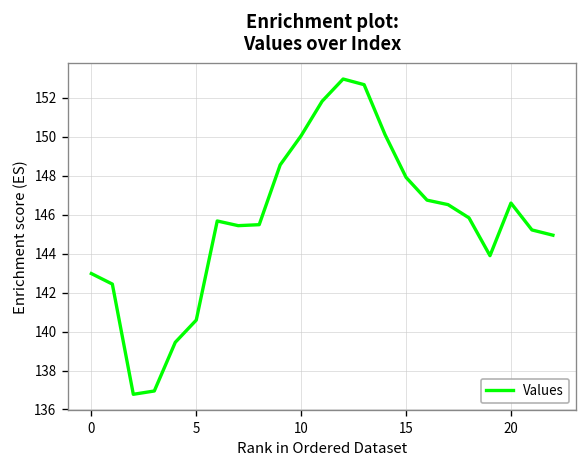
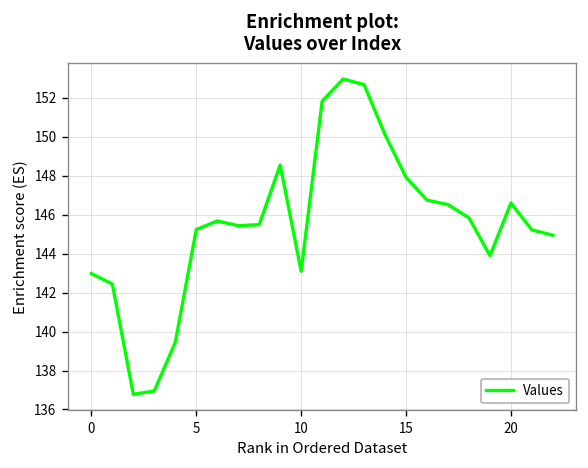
  {
    "0": 143.0,
-   "5": 140.6,
-   "10": 150.1,
+   "5": 145.2,
+   "10": 143.1,
    "15": 147.9,
    "20": 146.6
  }
